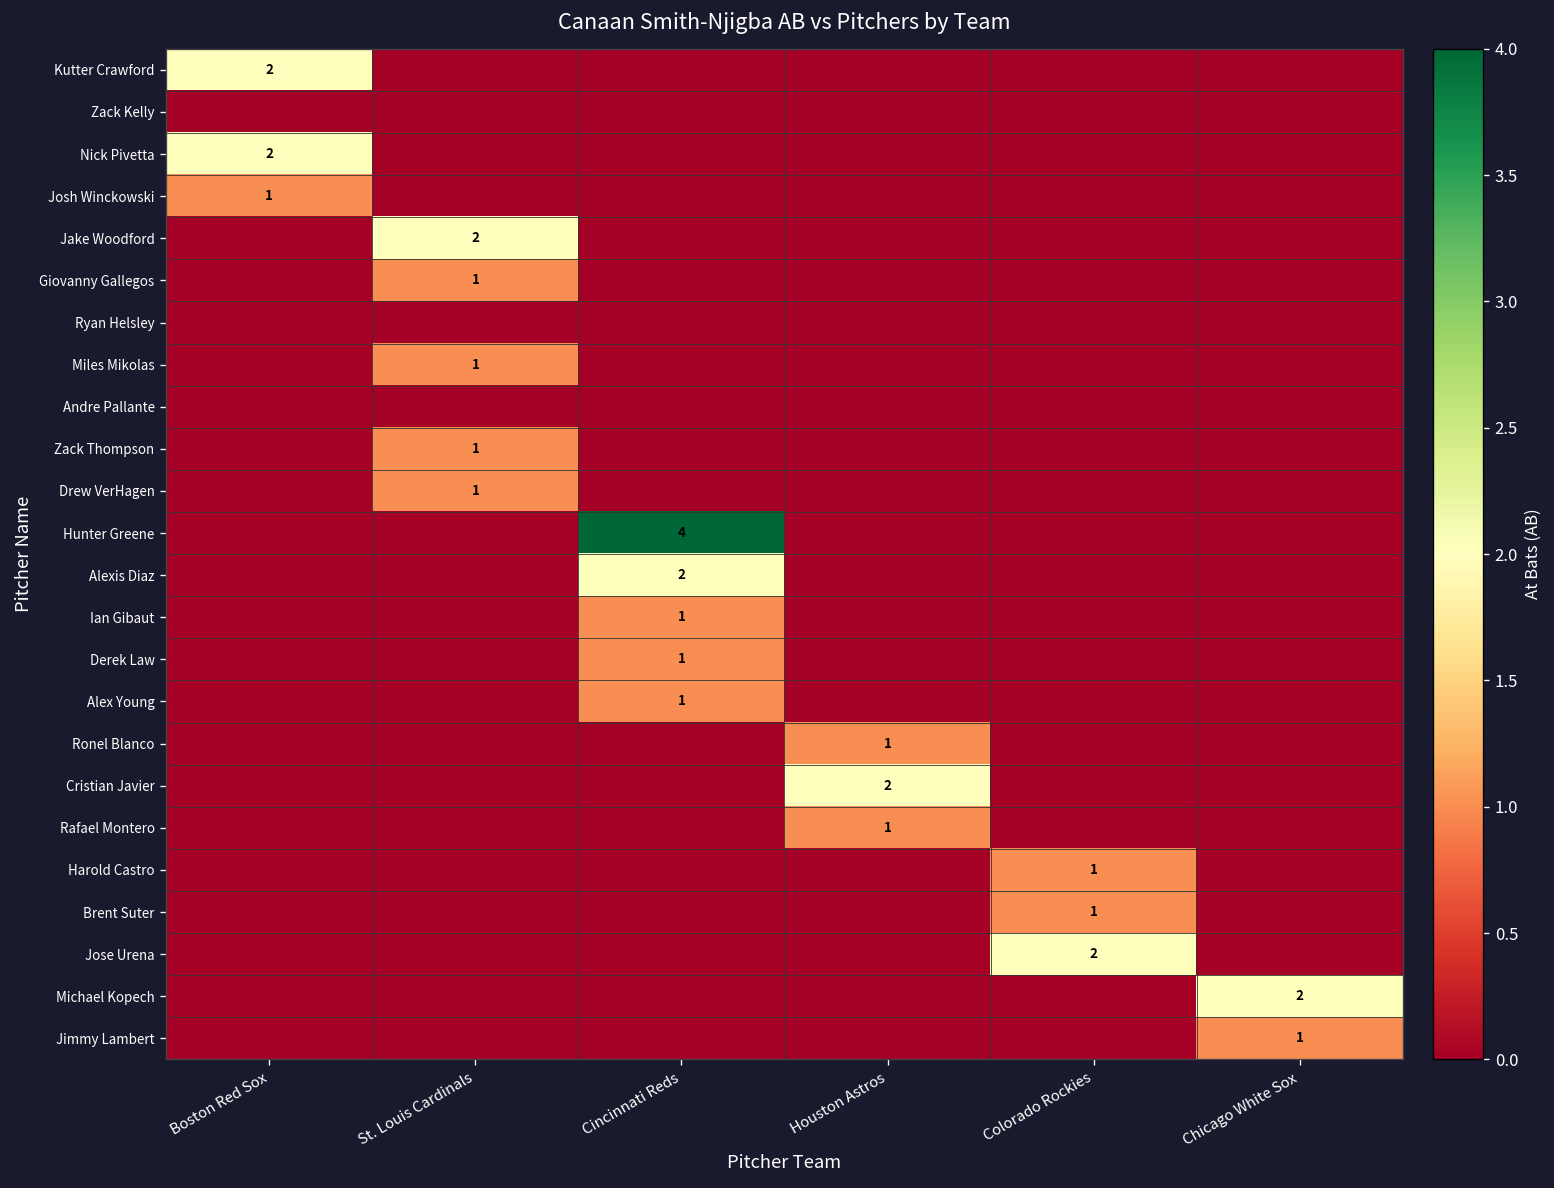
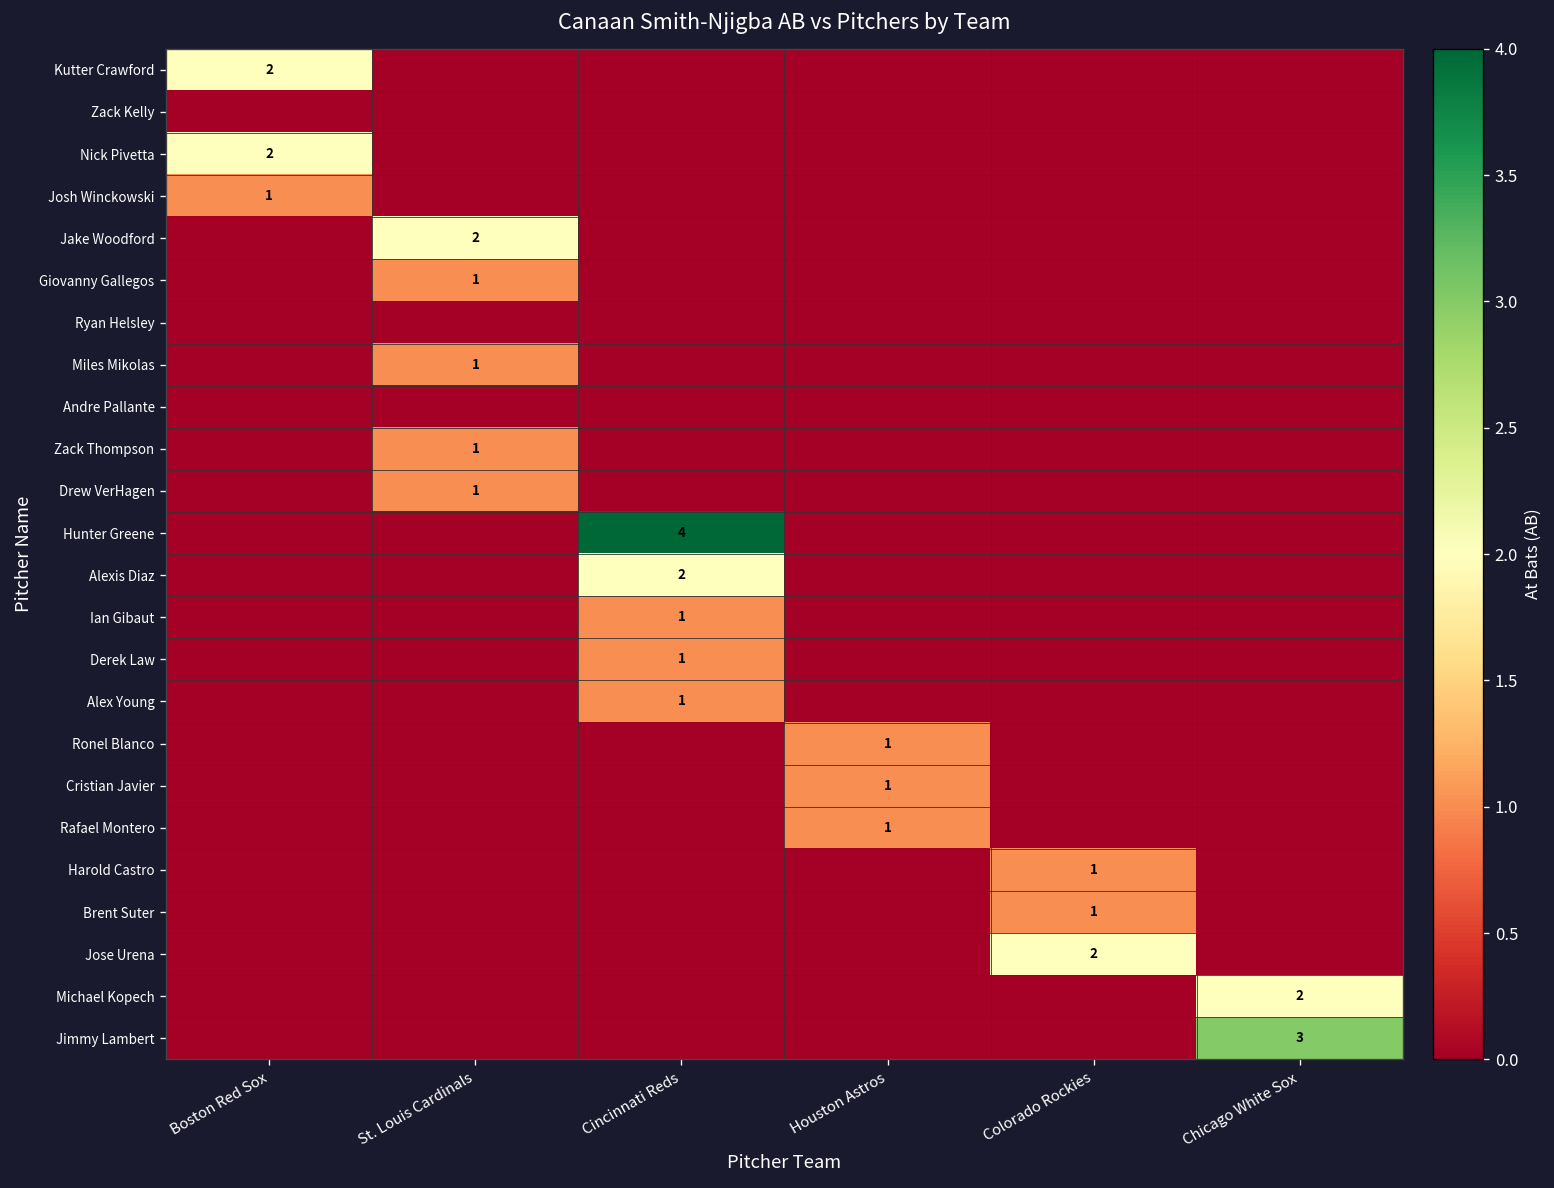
  {
    "Kutter Crawford": {
      "Boston Red Sox": 2
    },
    "Nick Pivetta": {
      "Boston Red Sox": 2
    },
    "Josh Winckowski": {
      "Boston Red Sox": 1
    },
    "Jake Woodford": {
      "St. Louis Cardinals": 2
    },
    "Giovanny Gallegos": {
      "St. Louis Cardinals": 1
    },
    "Miles Mikolas": {
      "St. Louis Cardinals": 1
    },
    "Zack Thompson": {
      "St. Louis Cardinals": 1
    },
    "Drew VerHagen": {
      "St. Louis Cardinals": 1
    },
    "Hunter Greene": {
      "Cincinnati Reds": 4
    },
    "Alexis Diaz": {
      "Cincinnati Reds": 2
    },
    "Ian Gibaut": {
      "Cincinnati Reds": 1
    },
    "Derek Law": {
      "Cincinnati Reds": 1
    },
    "Alex Young": {
      "Cincinnati Reds": 1
    },
    "Ronel Blanco": {
      "Houston Astros": 1
    },
    "Cristian Javier": {
-     "Houston Astros": 2
+     "Houston Astros": 1
    },
    "Rafael Montero": {
      "Houston Astros": 1
    },
    "Harold Castro": {
      "Colorado Rockies": 1
    },
    "Brent Suter": {
      "Colorado Rockies": 1
    },
    "Jose Urena": {
      "Colorado Rockies": 2
    },
    "Michael Kopech": {
      "Chicago White Sox": 2
    },
    "Jimmy Lambert": {
-     "Chicago White Sox": 1
+     "Chicago White Sox": 3
    }
  }
